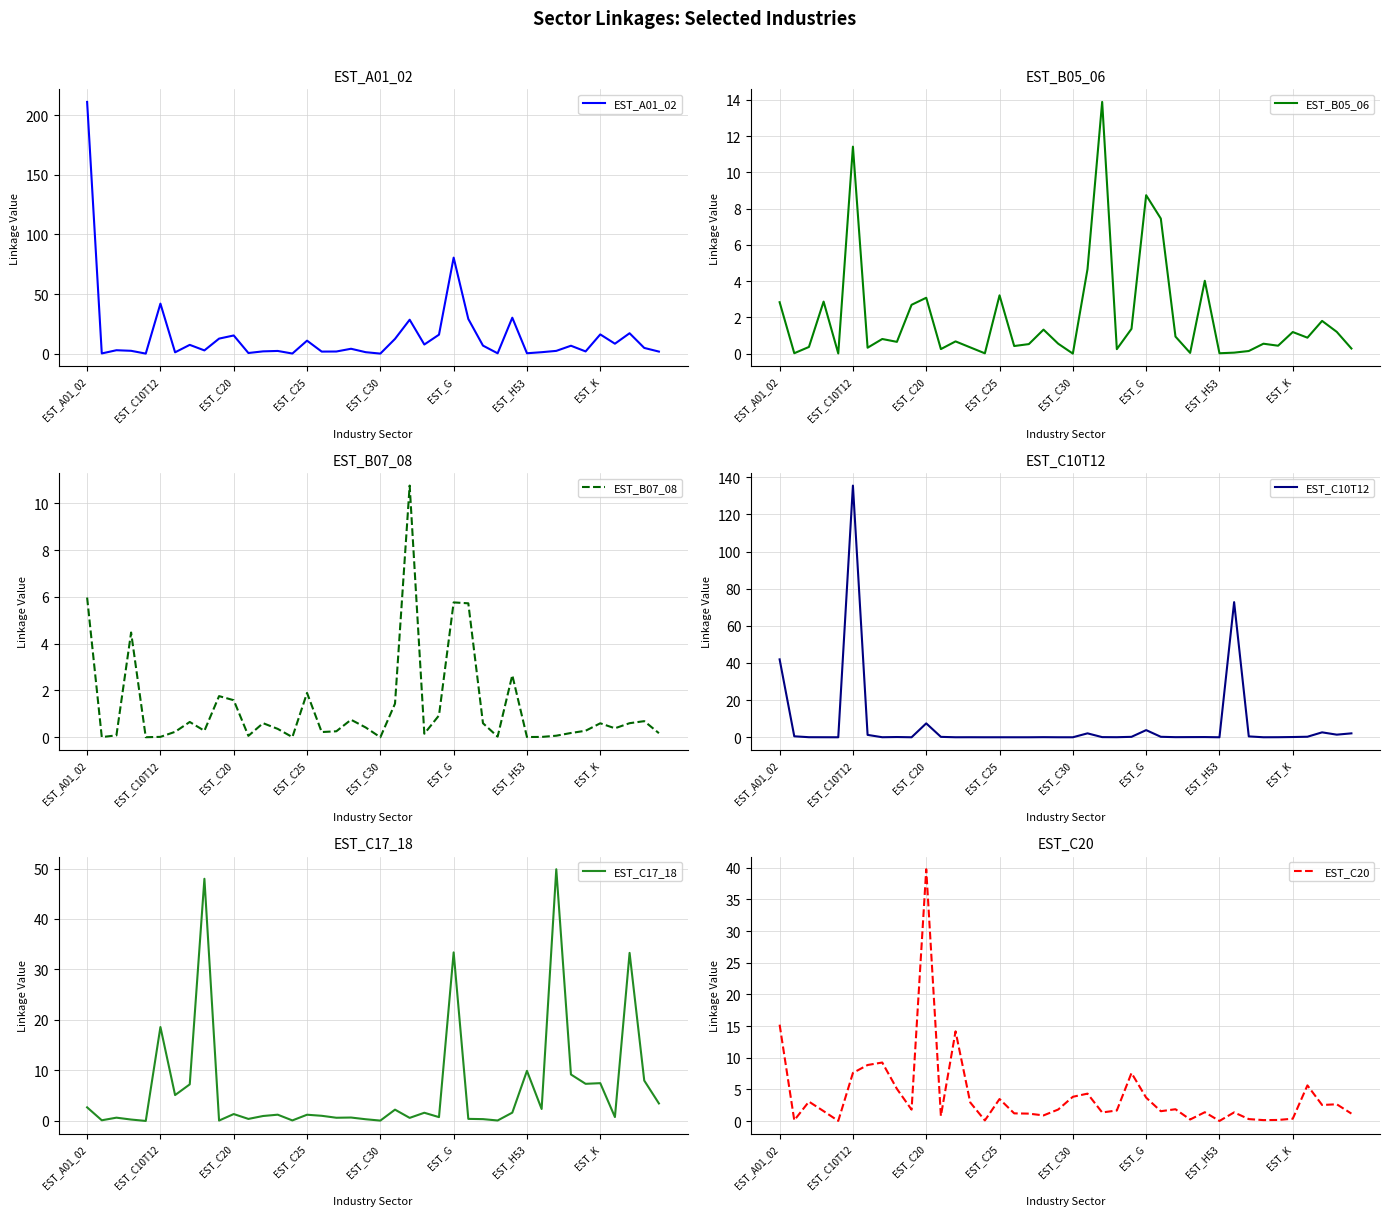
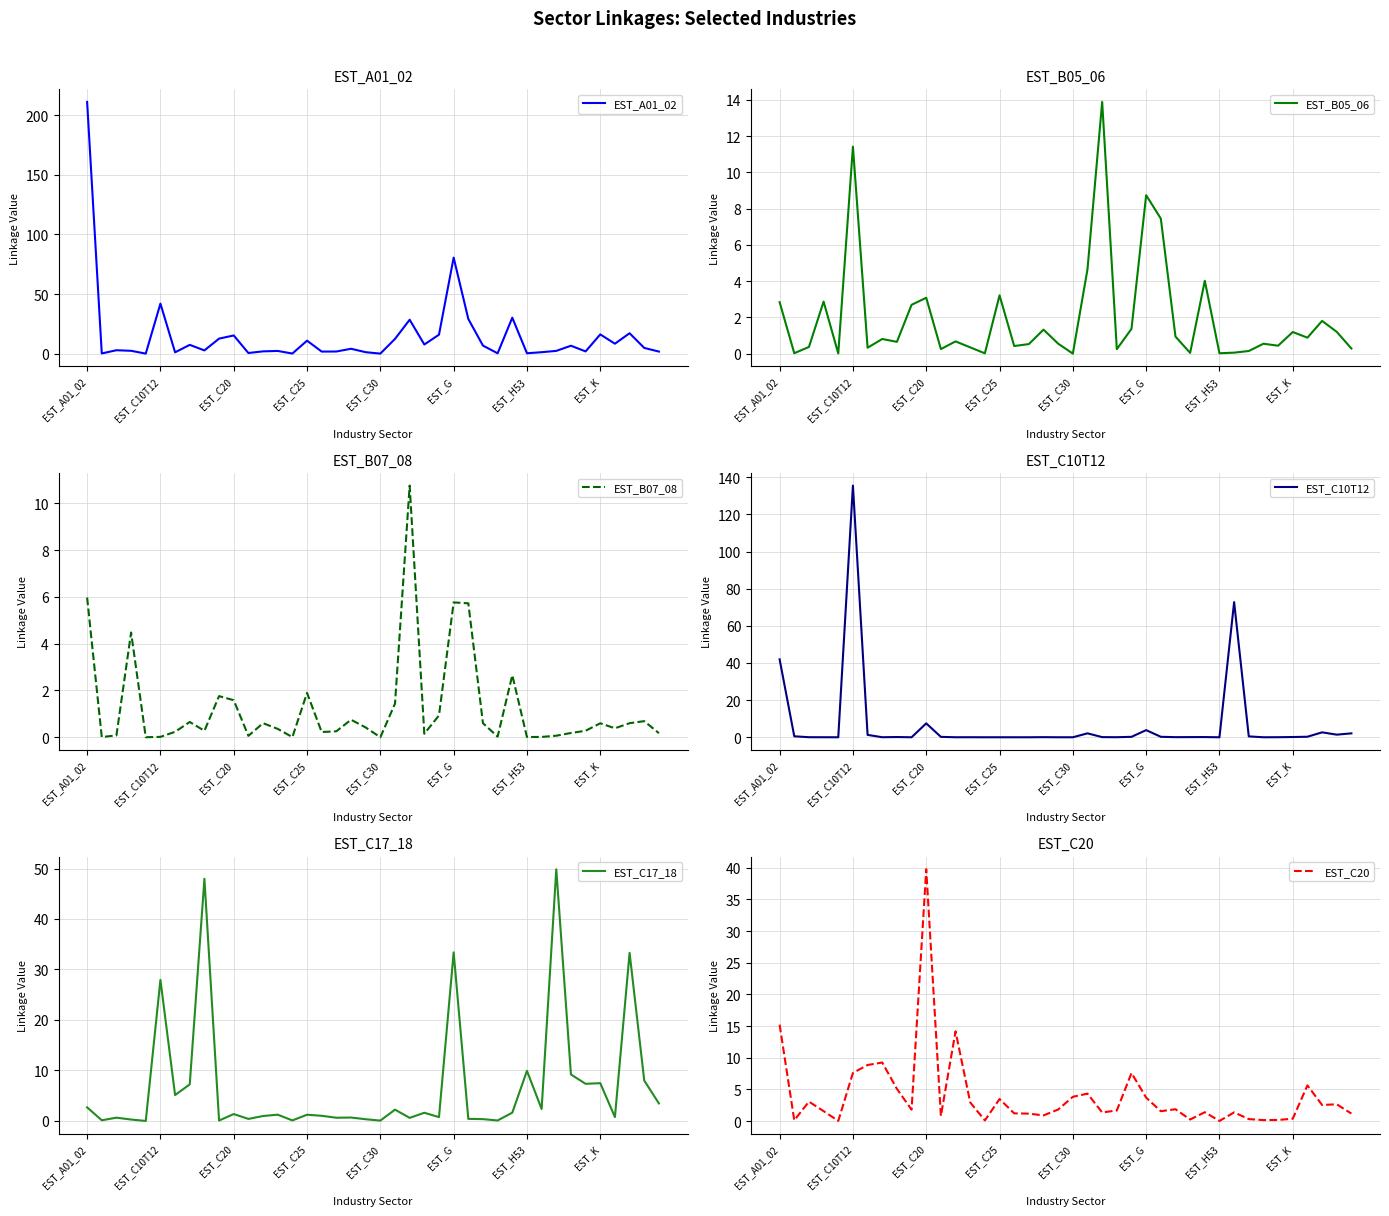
  {
    "EST_A01_02": {
      "EST_A01_02": 211,
      "EST_C10T12": 42,
      "EST_C20": 15,
      "EST_C25": 11,
      "EST_C30": 0,
      "EST_G": 81,
      "EST_H53": 0,
      "EST_K": 16
    },
    "EST_B05_06": {
      "EST_A01_02": 2.8,
      "EST_C10T12": 11.4,
      "EST_C20": 3.1,
      "EST_C25": 3.2,
      "EST_C30": 0.0,
      "EST_G": 8.7,
      "EST_H53": 0.0,
      "EST_K": 1.2
    },
    "EST_B07_08": {
      "EST_A01_02": 6.0,
      "EST_C10T12": 0.0,
      "EST_C20": 1.6,
      "EST_C25": 1.9,
      "EST_C30": 0.0,
      "EST_G": 5.8,
      "EST_H53": 0.0,
      "EST_K": 0.6
    },
    "EST_C10T12": {
      "EST_A01_02": 42,
      "EST_C10T12": 135,
      "EST_C20": 7,
      "EST_C25": 0,
      "EST_C30": 0,
      "EST_G": 4,
      "EST_H53": 0,
      "EST_K": 0
    },
    "EST_C17_18": {
      "EST_A01_02": 3,
-     "EST_C10T12": 19,
+     "EST_C10T12": 28,
      "EST_C20": 1,
      "EST_C25": 1,
      "EST_C30": 0,
      "EST_G": 33,
      "EST_H53": 10,
      "EST_K": 7
    },
    "EST_C20": {
      "EST_A01_02": 15,
      "EST_C10T12": 8,
      "EST_C20": 40,
      "EST_C25": 3,
      "EST_C30": 4,
      "EST_G": 4,
      "EST_H53": 0,
      "EST_K": 0
    }
  }
